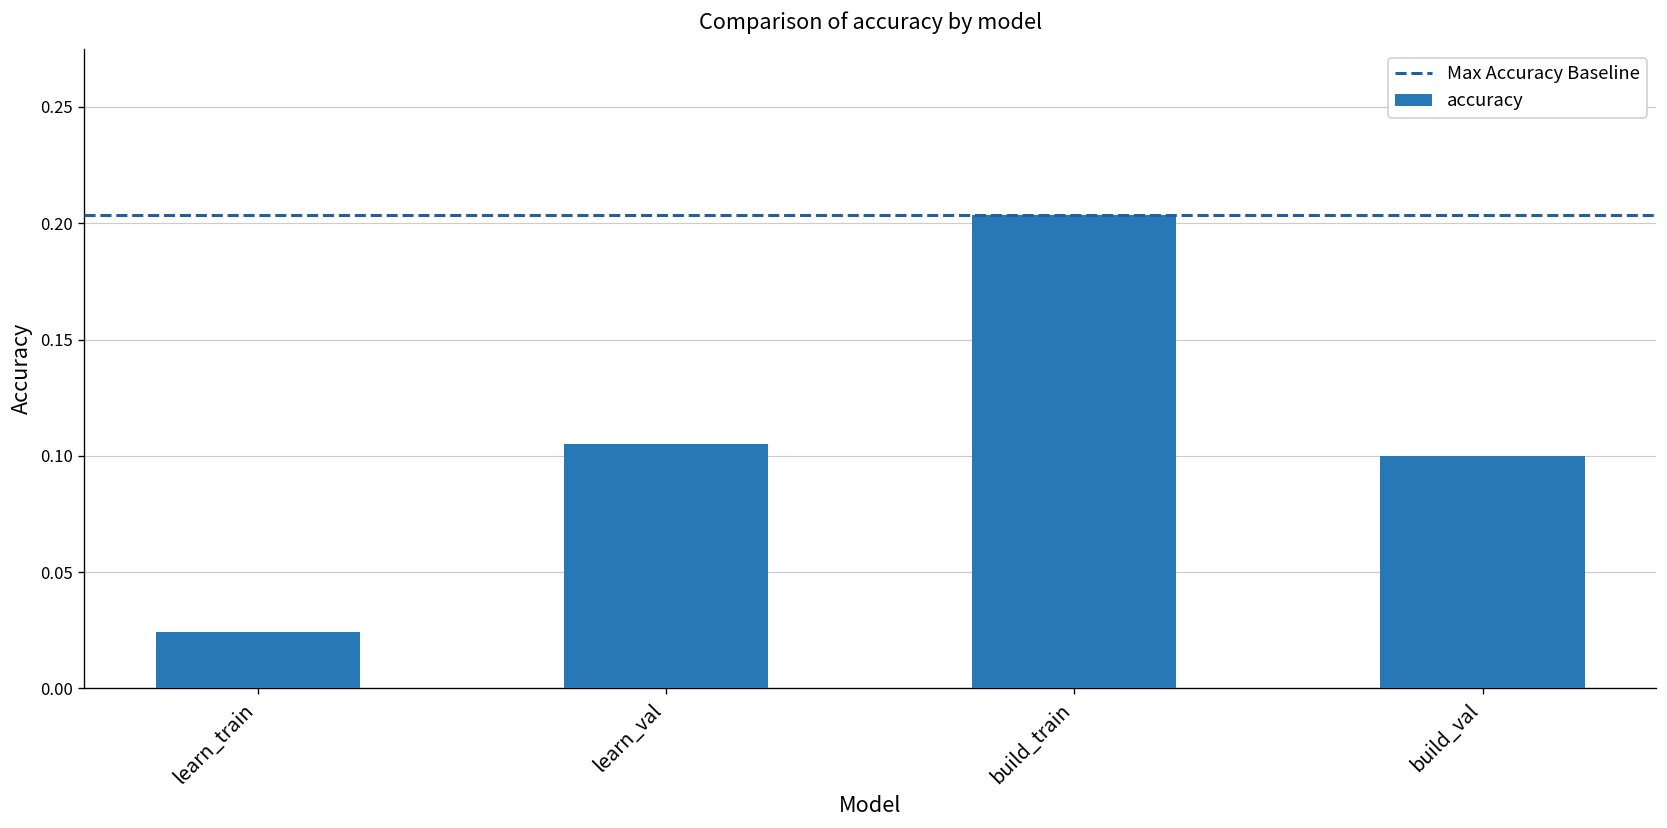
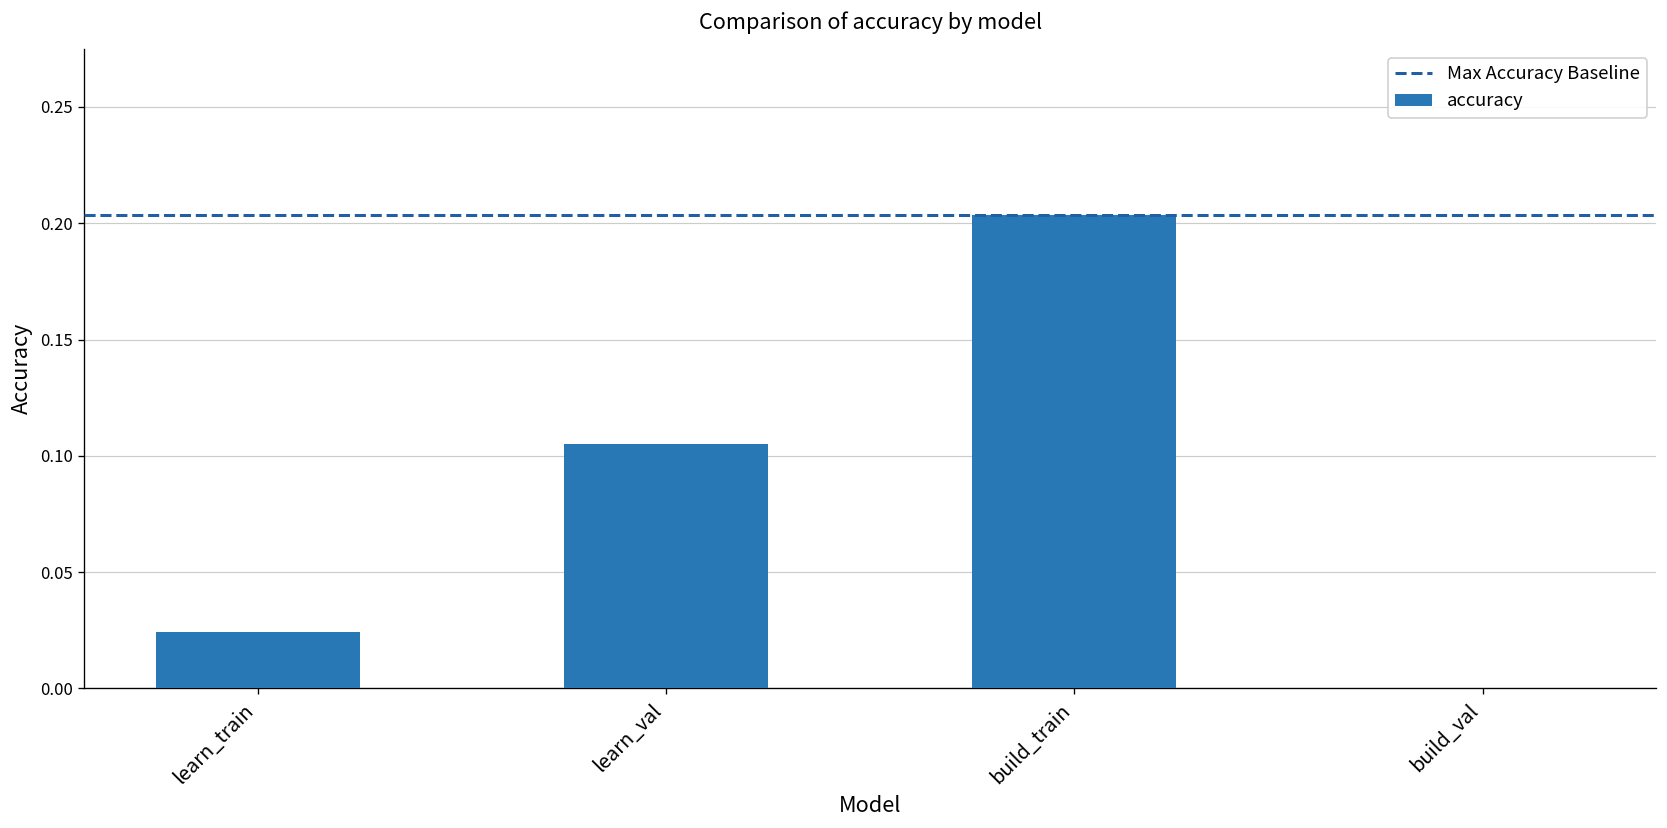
  {
    "learn_train": 0.024,
    "learn_val": 0.105,
    "build_train": 0.204,
-   "build_val": 0.1
+   "build_val": 0.0
  }
